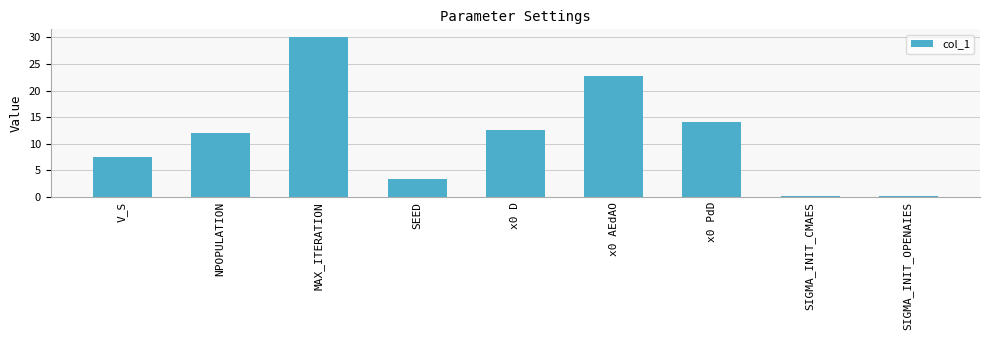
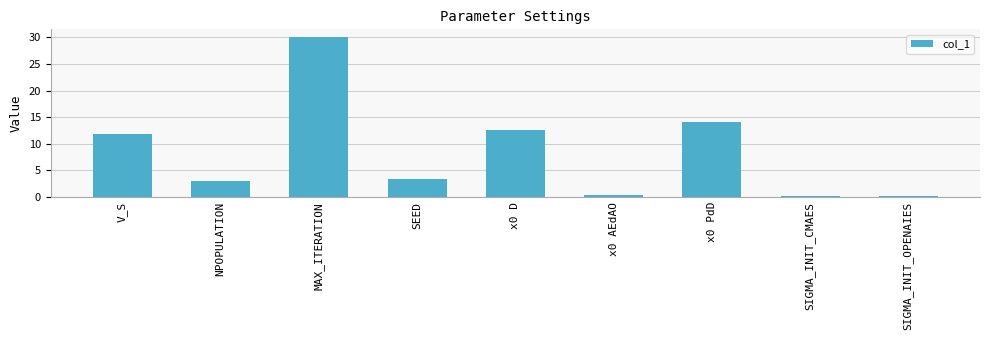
  {
-   "V_S": 8,
-   "NPOPULATION": 12,
+   "V_S": 12,
+   "NPOPULATION": 3,
    "MAX_ITERATION": 30,
    "SEED": 3,
    "x0 D": 13,
-   "x0 AEdAO": 23,
+   "x0 AEdAO": 0,
    "x0 PdD": 14
  }
